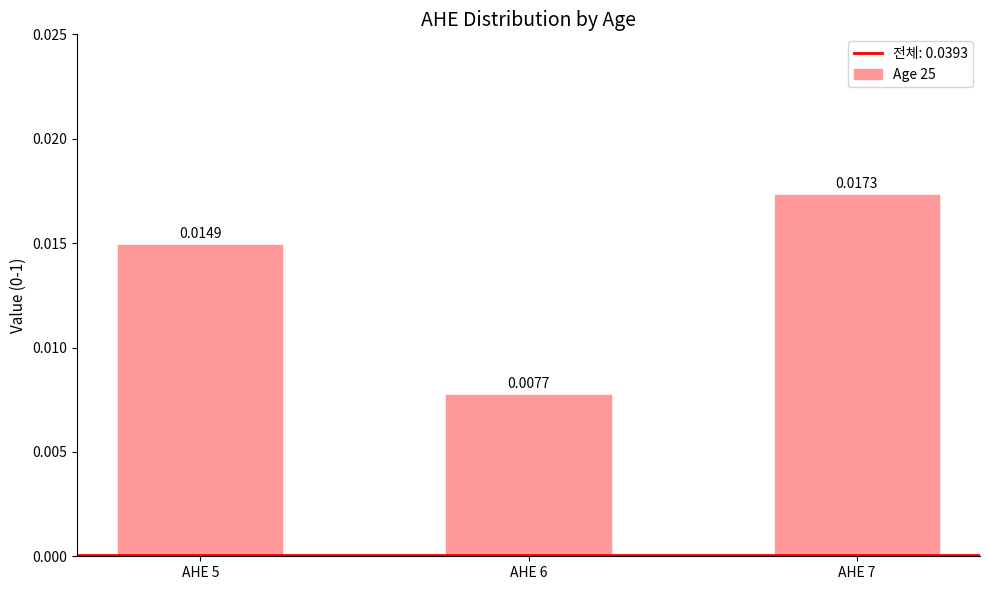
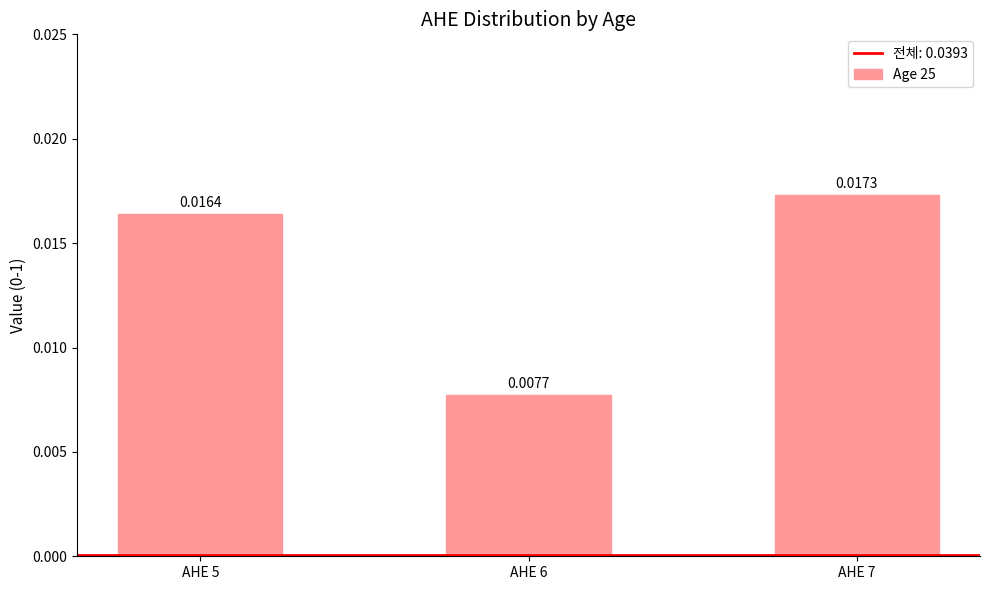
  {
-   "AHE 5": 0.0149,
+   "AHE 5": 0.0164,
    "AHE 6": 0.0077,
    "AHE 7": 0.0173
  }
